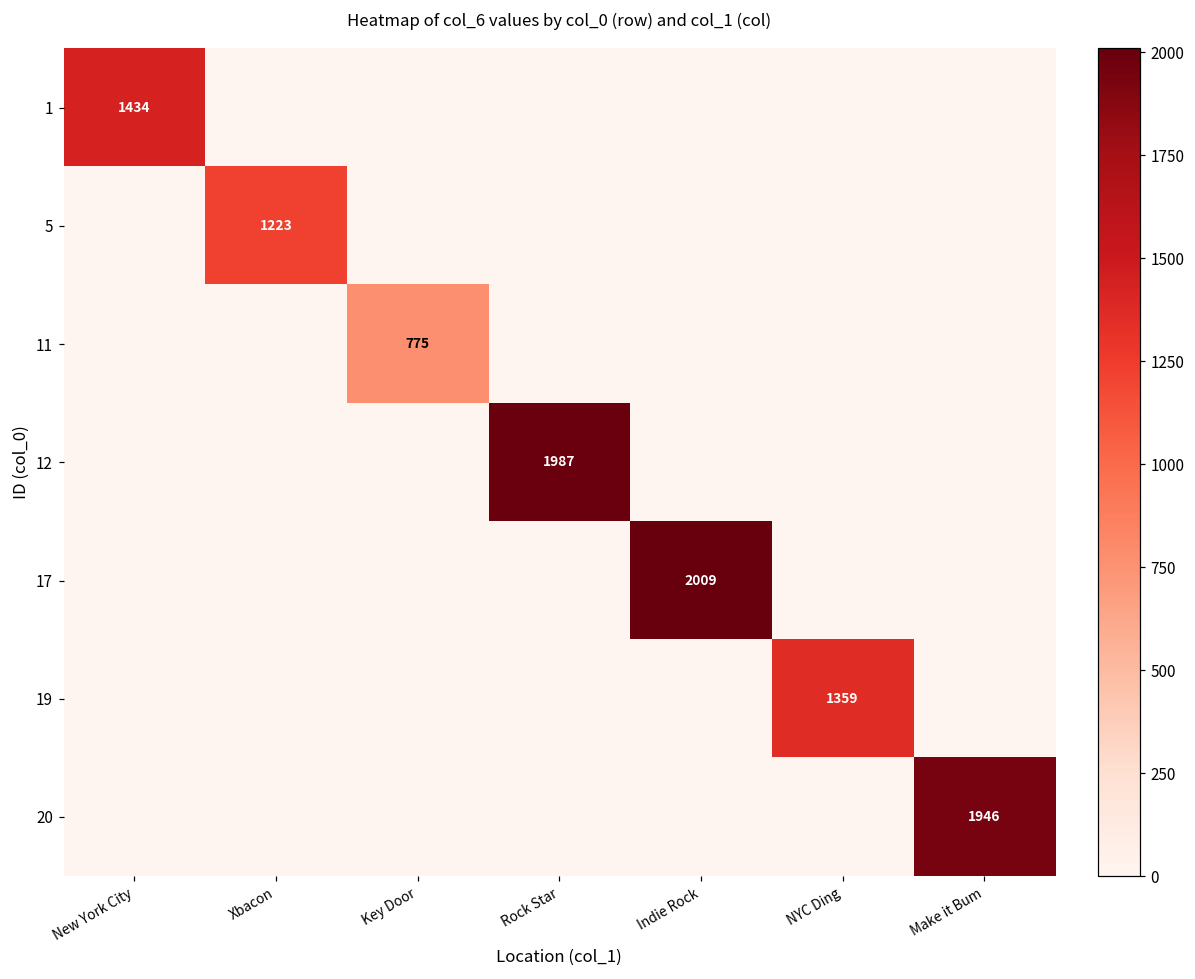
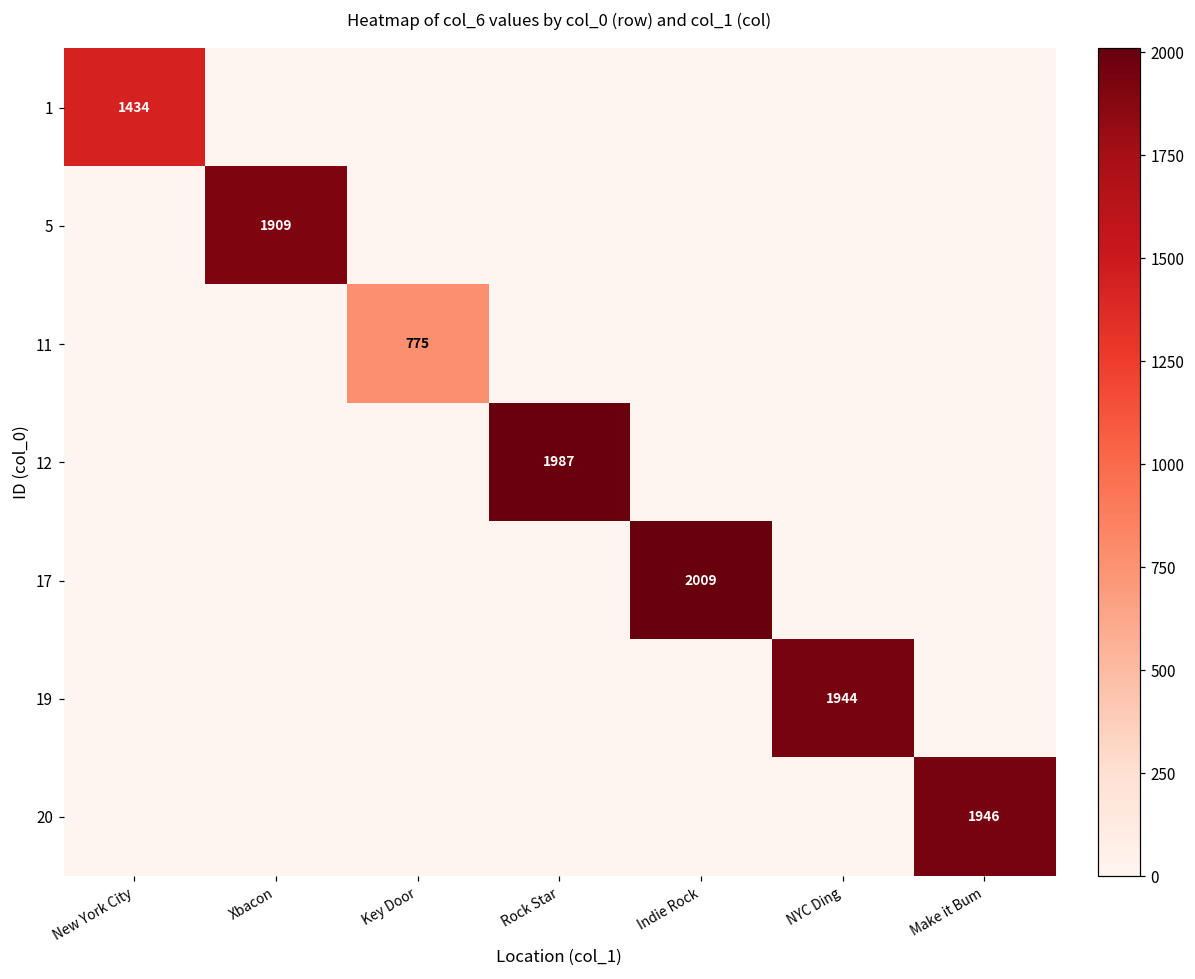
  {
    "1": {
      "New York City": 1434
    },
    "5": {
-     "Xbacon": 1223
+     "Xbacon": 1909
    },
    "11": {
      "Key Door": 775
    },
    "12": {
      "Rock Star": 1987
    },
    "17": {
      "Indie Rock": 2009
    },
    "19": {
-     "NYC Ding": 1359
+     "NYC Ding": 1944
    },
    "20": {
      "Make it Bum": 1946
    }
  }
